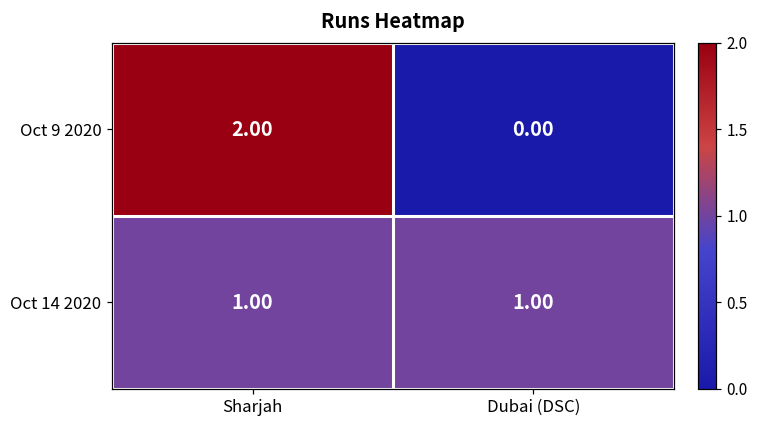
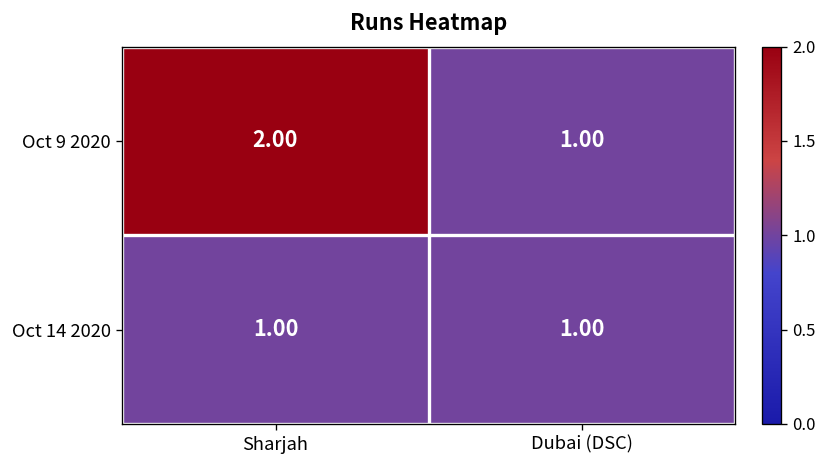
  {
    "Oct 9 2020": {
      "Sharjah": 2.00,
-     "Dubai (DSC)": 0.00
+     "Dubai (DSC)": 1.00
    },
    "Oct 14 2020": {
      "Sharjah": 1.00,
      "Dubai (DSC)": 1.00
    }
  }
